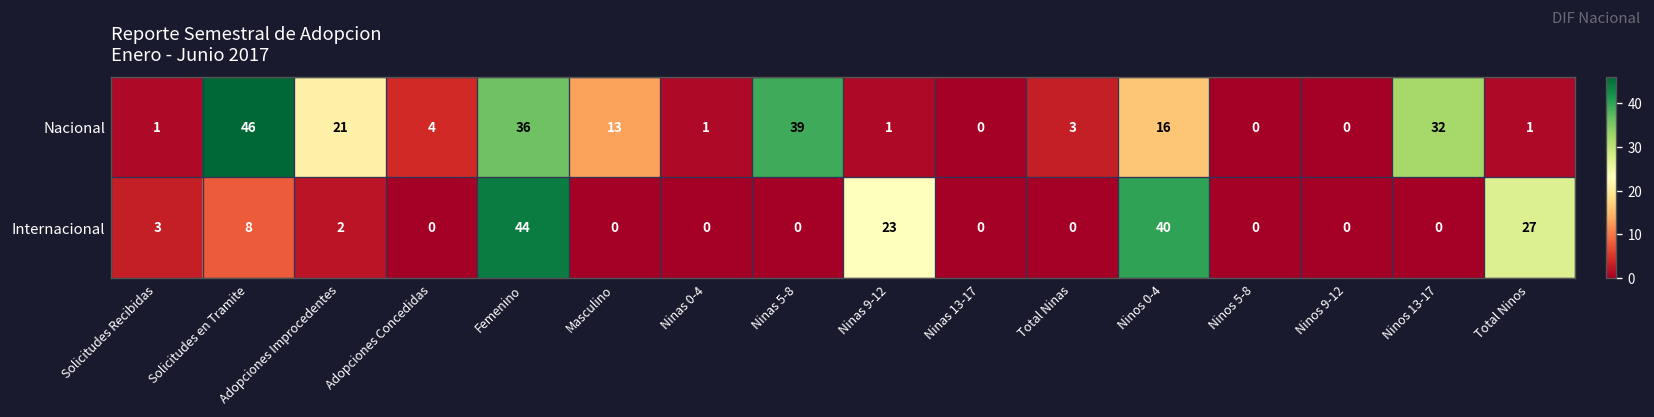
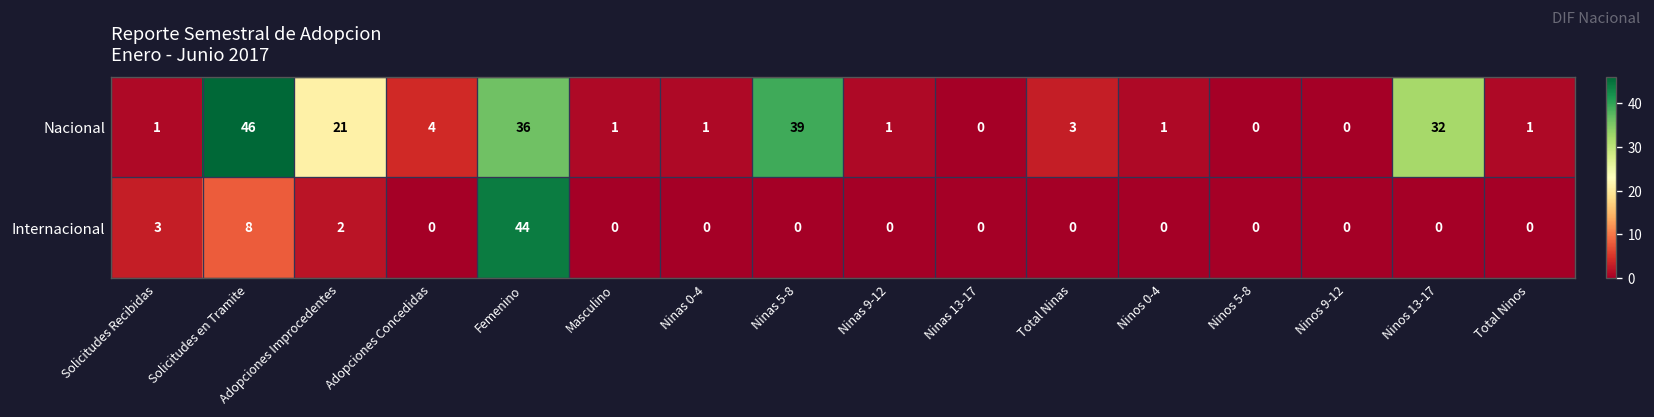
  {
    "Nacional": {
      "Solicitudes Recibidas": 1,
      "Solicitudes en Tramite": 46,
      "Adopciones Improcedentes": 21,
      "Adopciones Concedidas": 4,
      "Femenino": 36,
-     "Masculino": 13,
+     "Masculino": 1,
      "Ninas 0-4": 1,
      "Ninas 5-8": 39,
      "Ninas 9-12": 1,
      "Ninas 13-17": 0,
      "Total Ninas": 3,
-     "Ninos 0-4": 16,
+     "Ninos 0-4": 1,
      "Ninos 5-8": 0,
      "Ninos 9-12": 0,
      "Ninos 13-17": 32,
      "Total Ninos": 1
    },
    "Internacional": {
      "Solicitudes Recibidas": 3,
      "Solicitudes en Tramite": 8,
      "Adopciones Improcedentes": 2,
      "Adopciones Concedidas": 0,
      "Femenino": 44,
      "Masculino": 0,
      "Ninas 0-4": 0,
      "Ninas 5-8": 0,
-     "Ninas 9-12": 23,
+     "Ninas 9-12": 0,
      "Ninas 13-17": 0,
      "Total Ninas": 0,
-     "Ninos 0-4": 40,
+     "Ninos 0-4": 0,
      "Ninos 5-8": 0,
      "Ninos 9-12": 0,
      "Ninos 13-17": 0,
-     "Total Ninos": 27
+     "Total Ninos": 0
    }
  }
